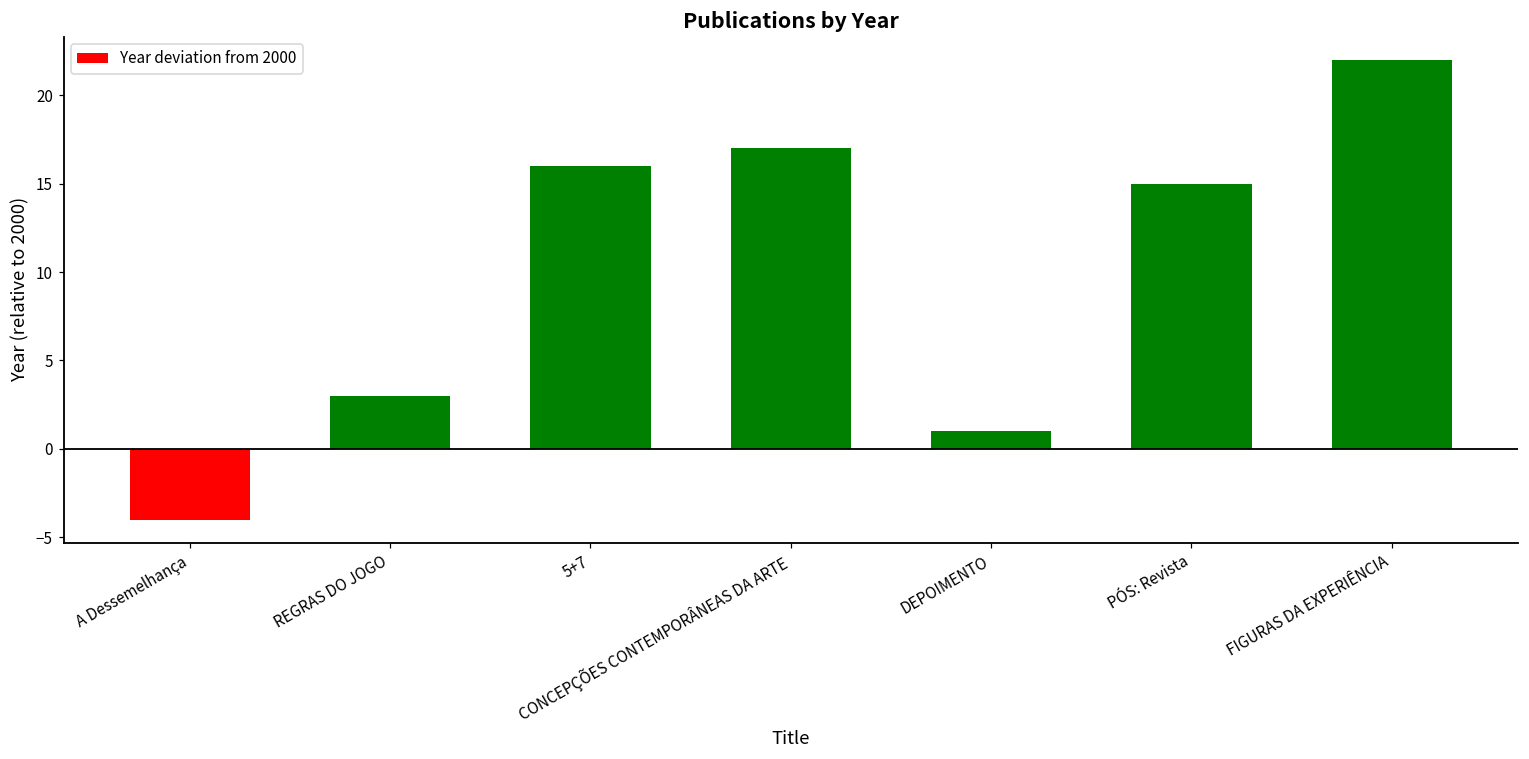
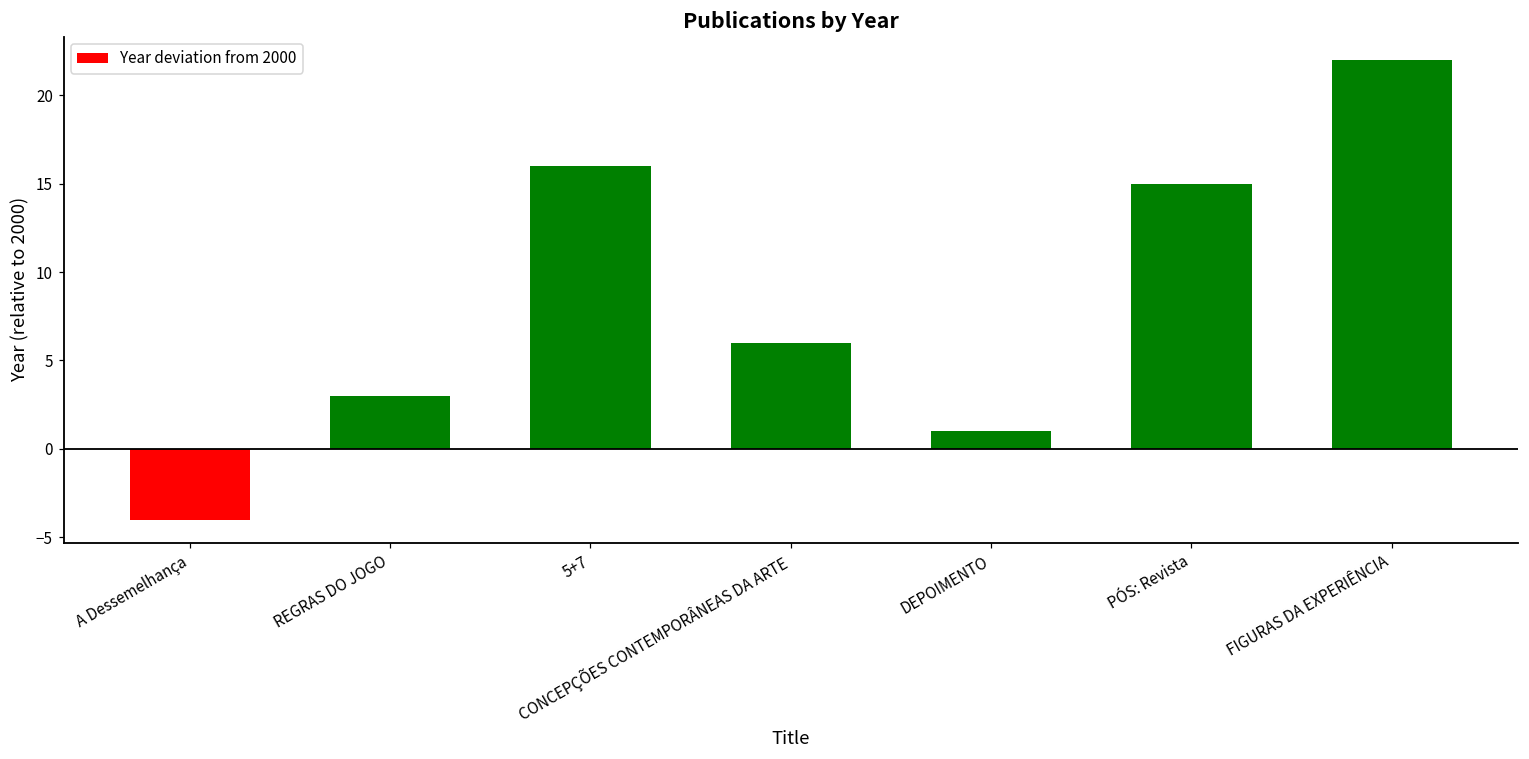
  {
    "A Dessemelhança": -4.0,
    "REGRAS DO JOGO": 3.0,
    "5+7": 16.0,
-   "CONCEPÇÕES CONTEMPORÂNEAS DA ARTE": 17.0,
+   "CONCEPÇÕES CONTEMPORÂNEAS DA ARTE": 6.0,
    "DEPOIMENTO": 1.0,
    "PÓS: Revista": 15.0,
    "FIGURAS DA EXPERIÊNCIA": 22.0
  }
